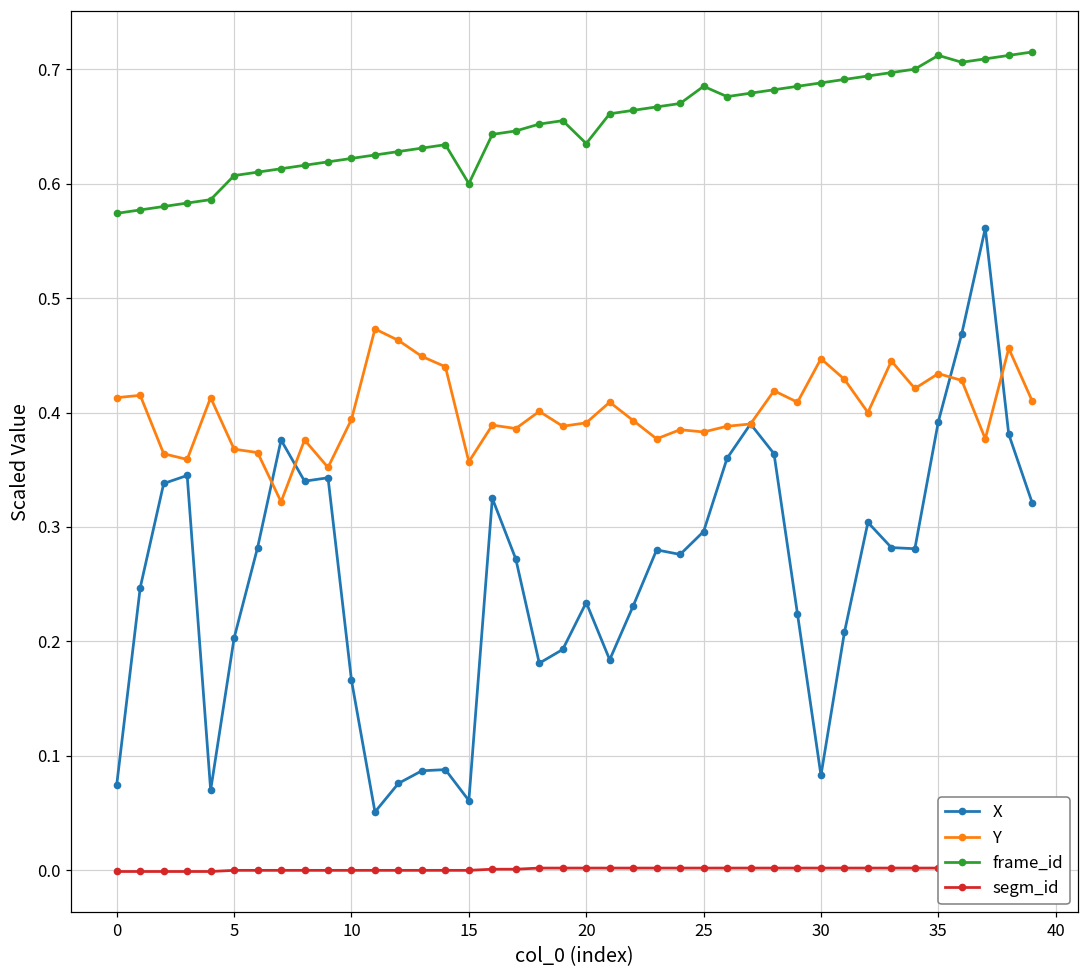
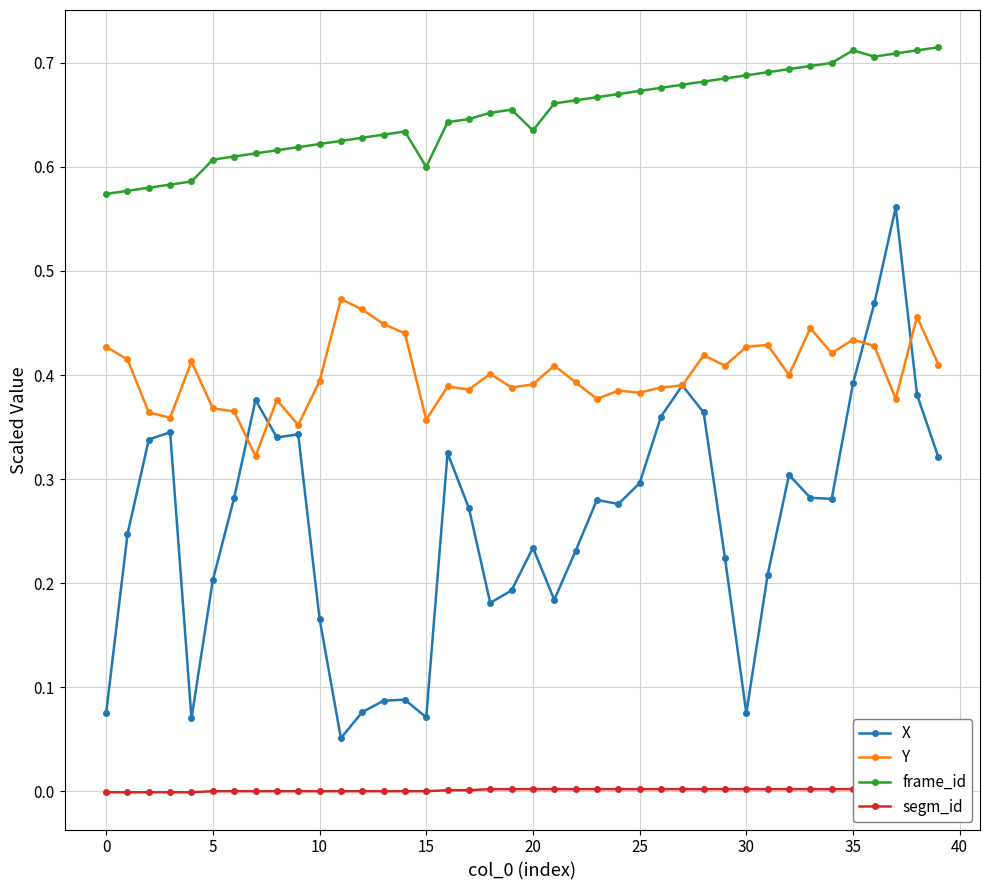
  {
    "X": {
      "0": 0.075,
      "5": 0.203,
      "10": 0.166,
-     "15": 0.061,
+     "15": 0.071,
      "20": 0.234,
      "25": 0.296,
-     "30": 0.083,
+     "30": 0.075,
      "35": 0.392
    },
    "Y": {
-     "0": 0.413,
+     "0": 0.427,
      "5": 0.368,
      "10": 0.394,
      "15": 0.357,
      "20": 0.391,
      "25": 0.383,
-     "30": 0.447,
+     "30": 0.427,
      "35": 0.434
    },
    "frame_id": {
      "0": 0.574,
      "5": 0.607,
      "10": 0.622,
      "15": 0.600,
      "20": 0.635,
-     "25": 0.685,
+     "25": 0.673,
      "30": 0.688,
      "35": 0.712
    },
    "segm_id": {
      "0": -0.001,
      "5": 0.000,
      "10": 0.000,
      "15": 0.000,
      "20": 0.002,
      "25": 0.002,
      "30": 0.002,
      "35": 0.002
    }
  }
